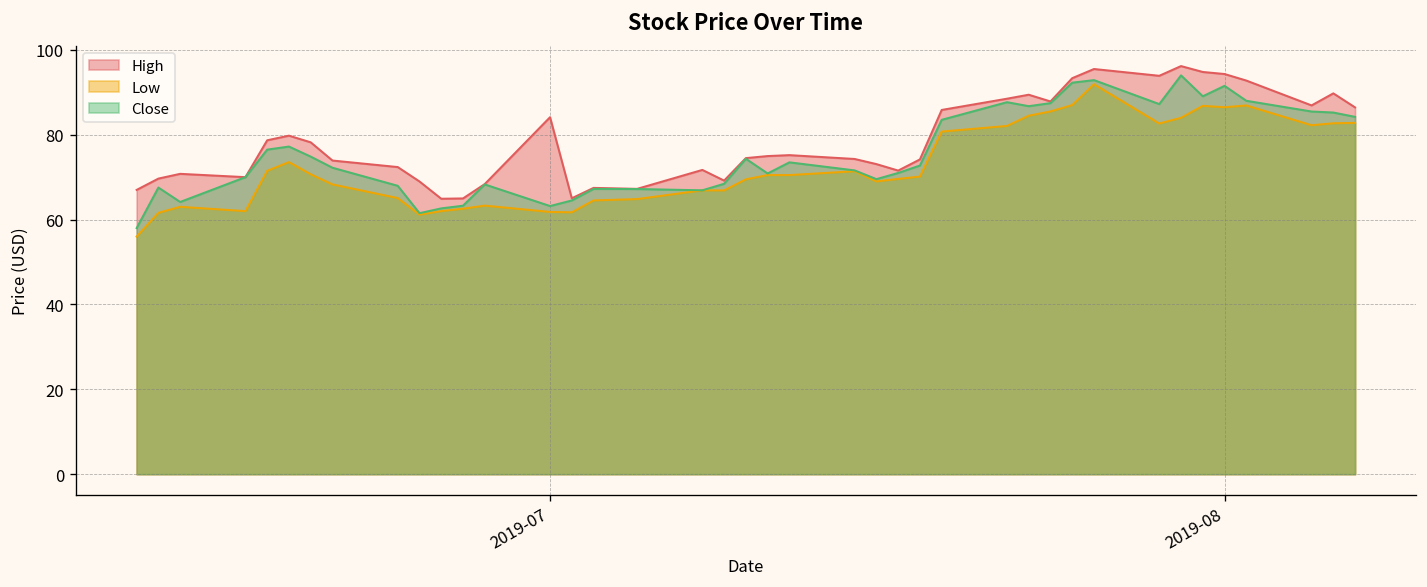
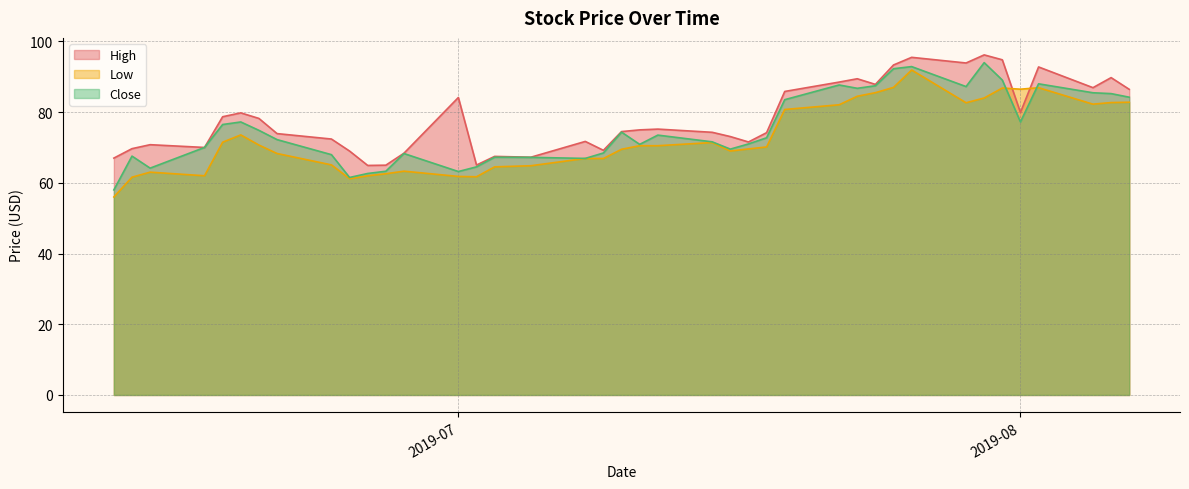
  {
    "High": {
      "2019-07": 84,
-     "2019-08": 94
+     "2019-08": 80
    },
    "Low": {
      "2019-07": 62,
      "2019-08": 86
    },
    "Close": {
      "2019-07": 63,
-     "2019-08": 92
+     "2019-08": 77
    }
  }
